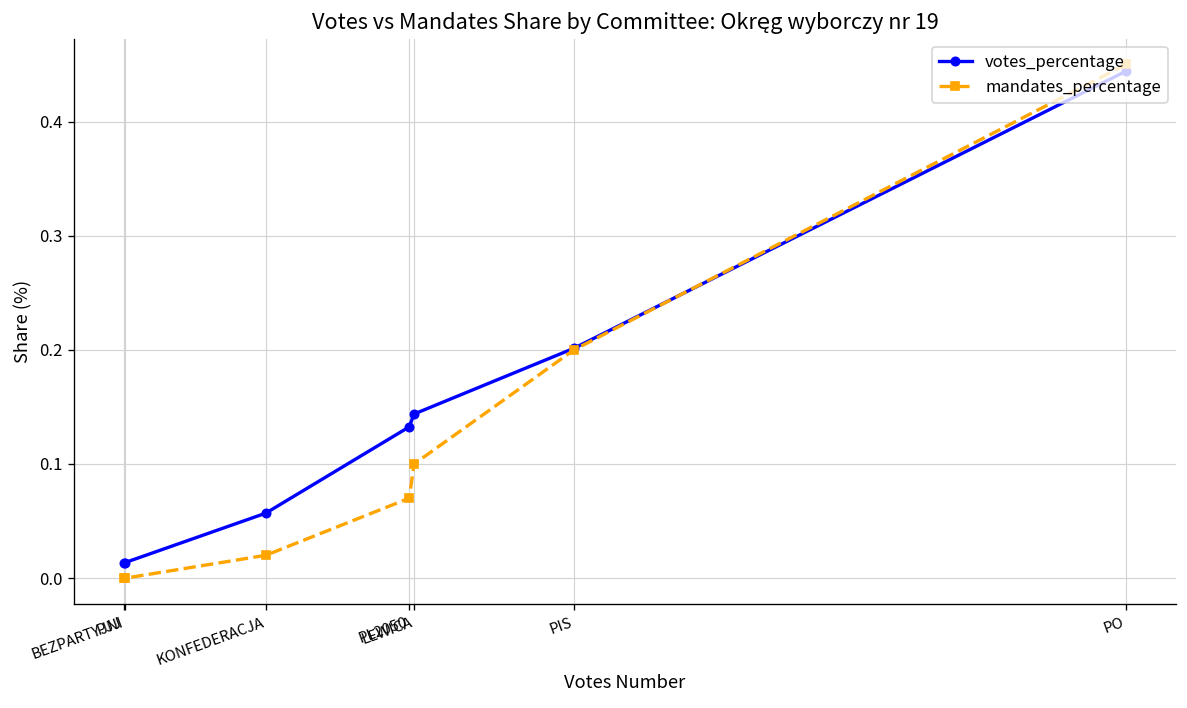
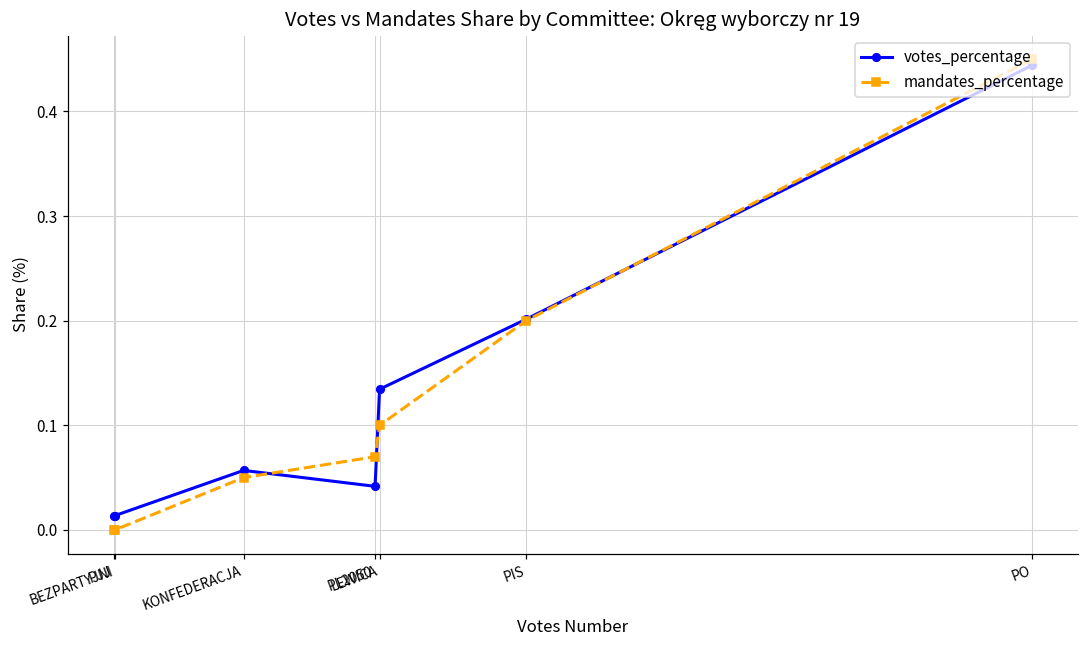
  {
    "votes_percentage": {
      "PJJ": 0.01,
      "BEZPARTYJNI": 0.01,
      "KONFEDERACJA": 0.06,
-     "PL2050": 0.13,
-     "LEWICA": 0.14
+     "PL2050": 0.04,
+     "LEWICA": 0.13
    },
    "mandates_percentage": {
      "PJJ": 0.00,
      "BEZPARTYJNI": 0.00,
-     "KONFEDERACJA": 0.02,
+     "KONFEDERACJA": 0.05,
      "PL2050": 0.07,
      "LEWICA": 0.10
    }
  }
